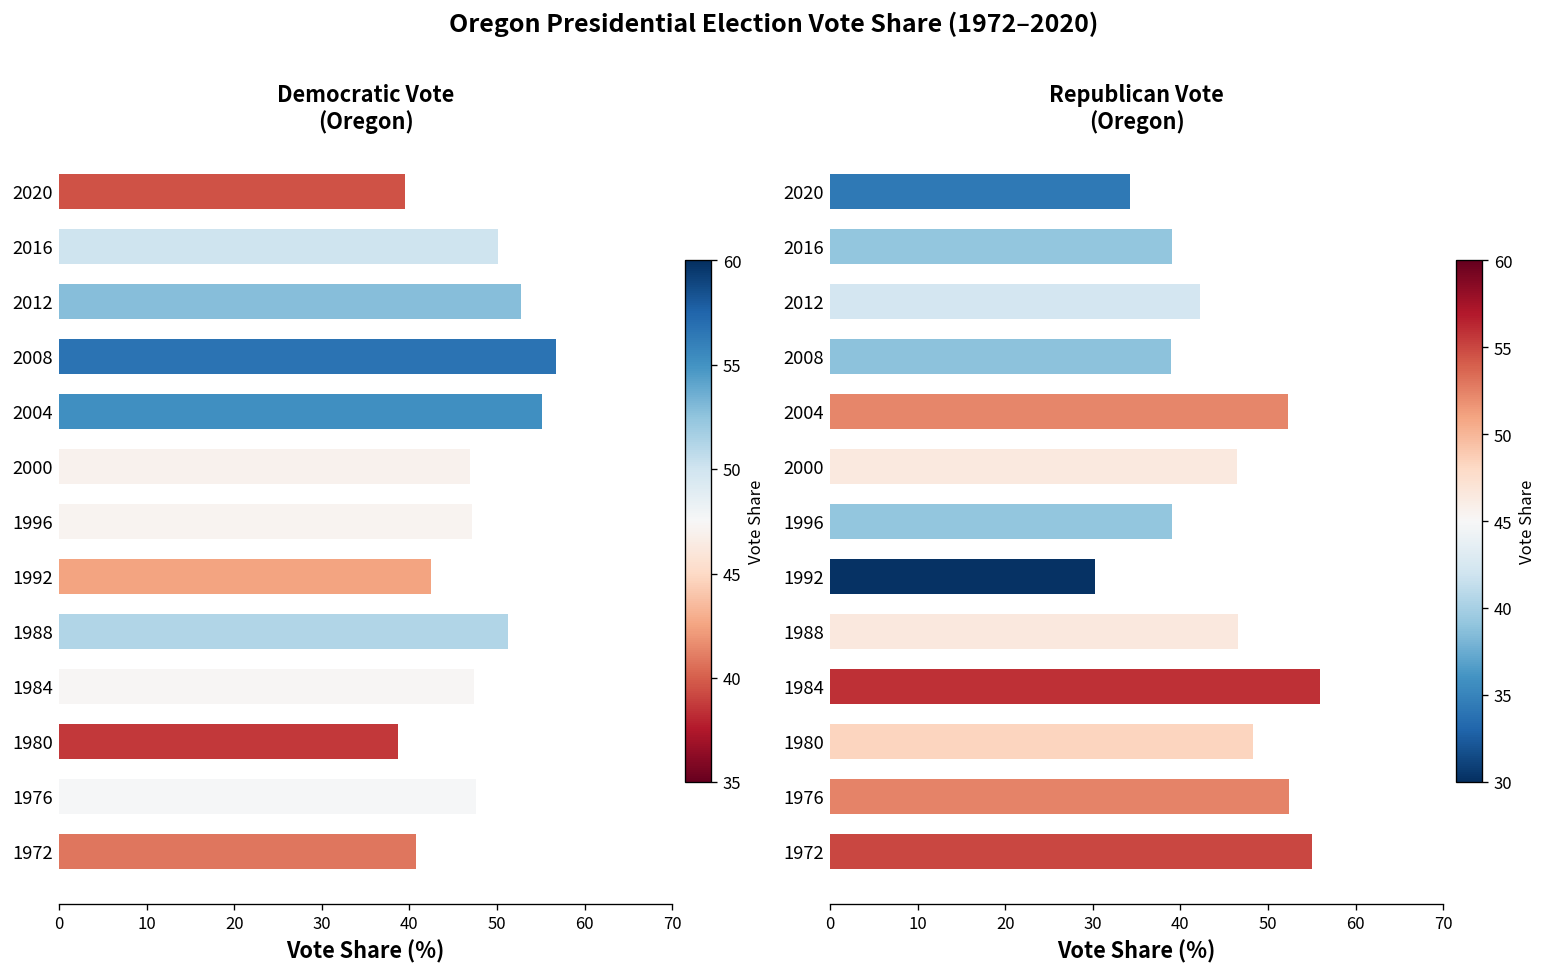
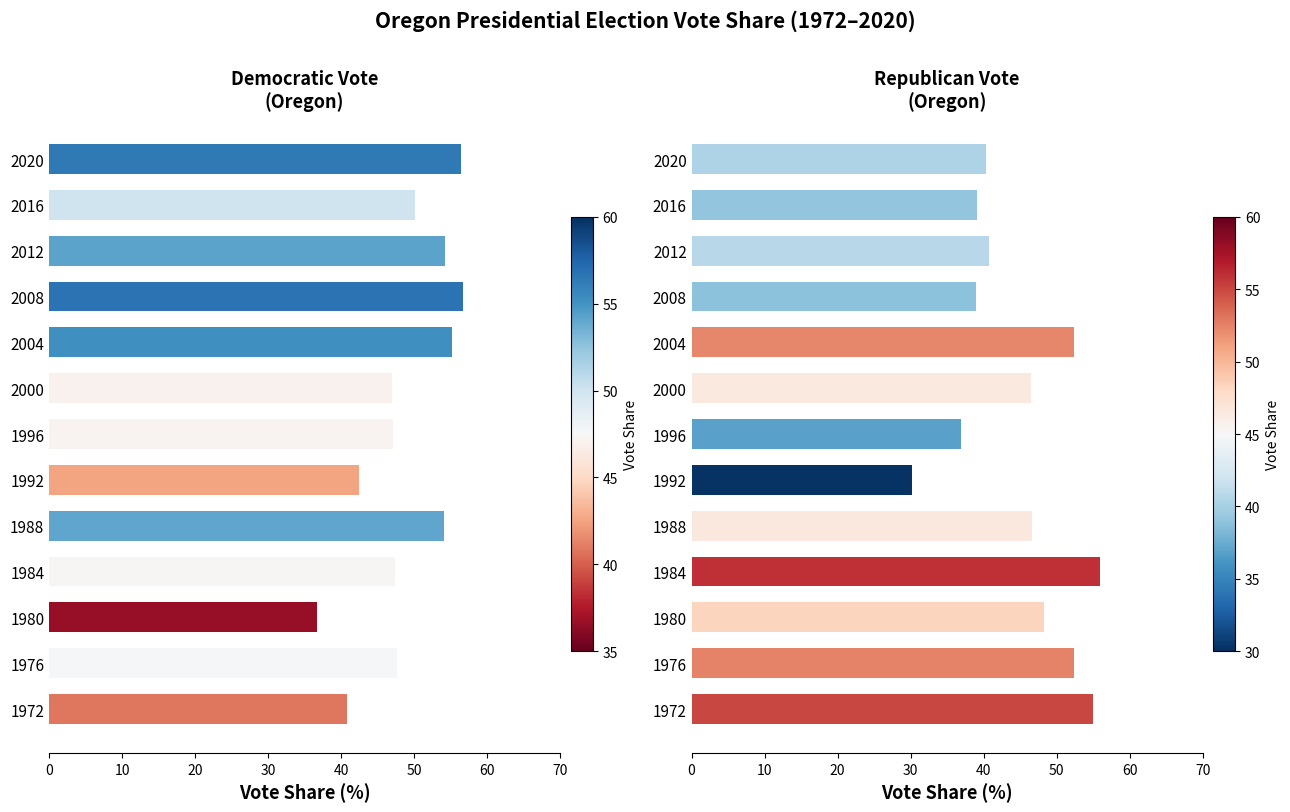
  {
    "Democratic Vote (Oregon)": {
-     "2020": 40,
+     "2020": 56,
      "2016": 50,
-     "2012": 53,
+     "2012": 54,
      "2008": 57,
      "2004": 55,
      "2000": 47,
      "1996": 47,
      "1992": 42,
-     "1988": 51,
+     "1988": 54,
      "1984": 47,
-     "1980": 39,
+     "1980": 37,
      "1976": 48,
      "1972": 41
    },
    "Republican Vote (Oregon)": {
-     "2020": 34,
+     "2020": 40,
      "2016": 39,
-     "2012": 42,
+     "2012": 41,
      "2008": 39,
      "2004": 52,
      "2000": 47,
-     "1996": 39,
+     "1996": 37,
      "1992": 30,
      "1988": 47,
      "1984": 56,
      "1980": 48,
      "1976": 52,
      "1972": 55
    }
  }
